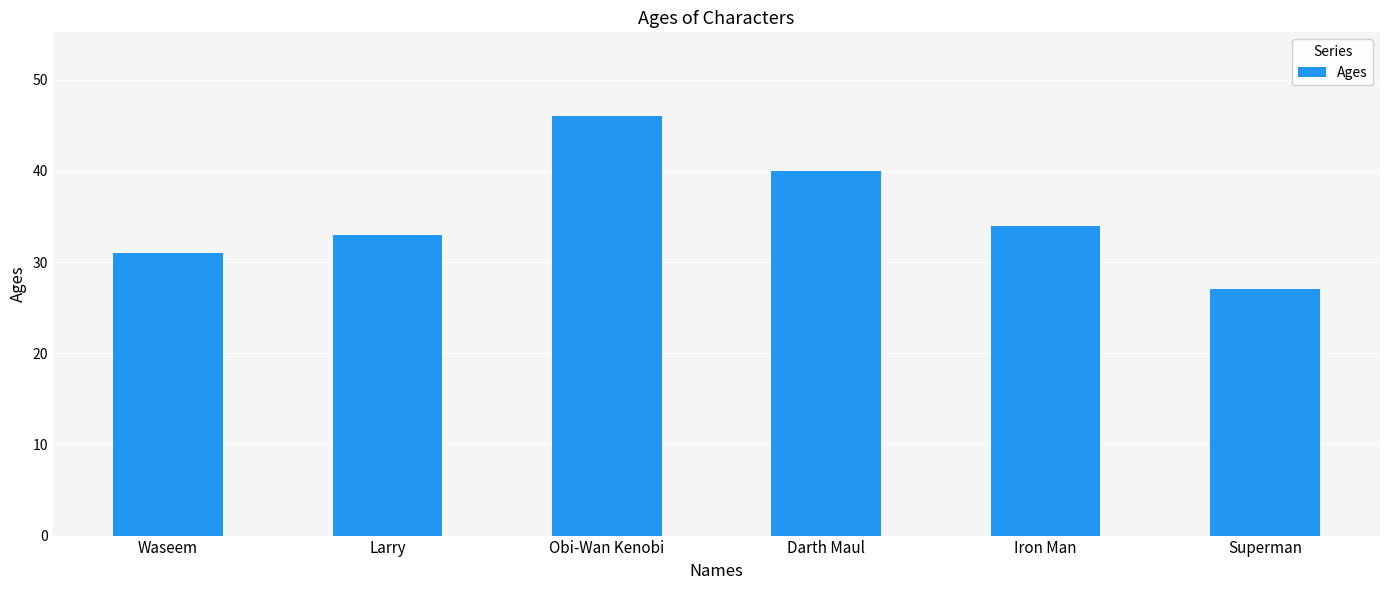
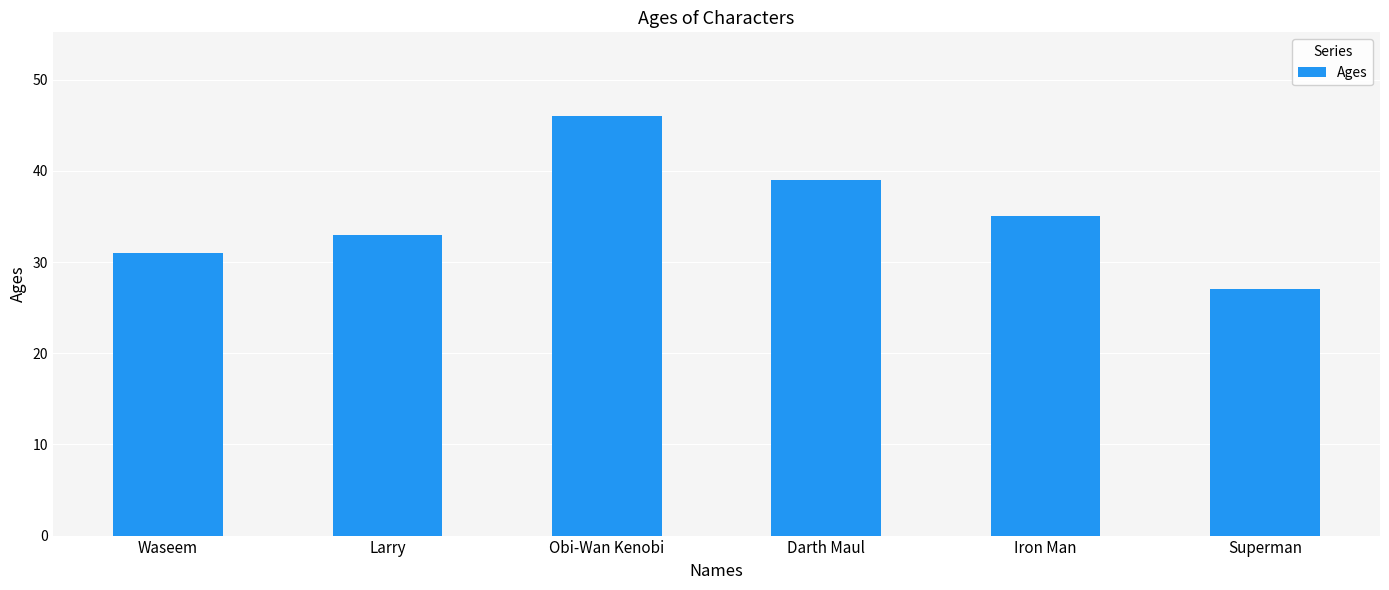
  {
    "Waseem": 31,
    "Larry": 33,
    "Obi-Wan Kenobi": 46,
-   "Darth Maul": 40,
-   "Iron Man": 34,
+   "Darth Maul": 39,
+   "Iron Man": 35,
    "Superman": 27
  }
